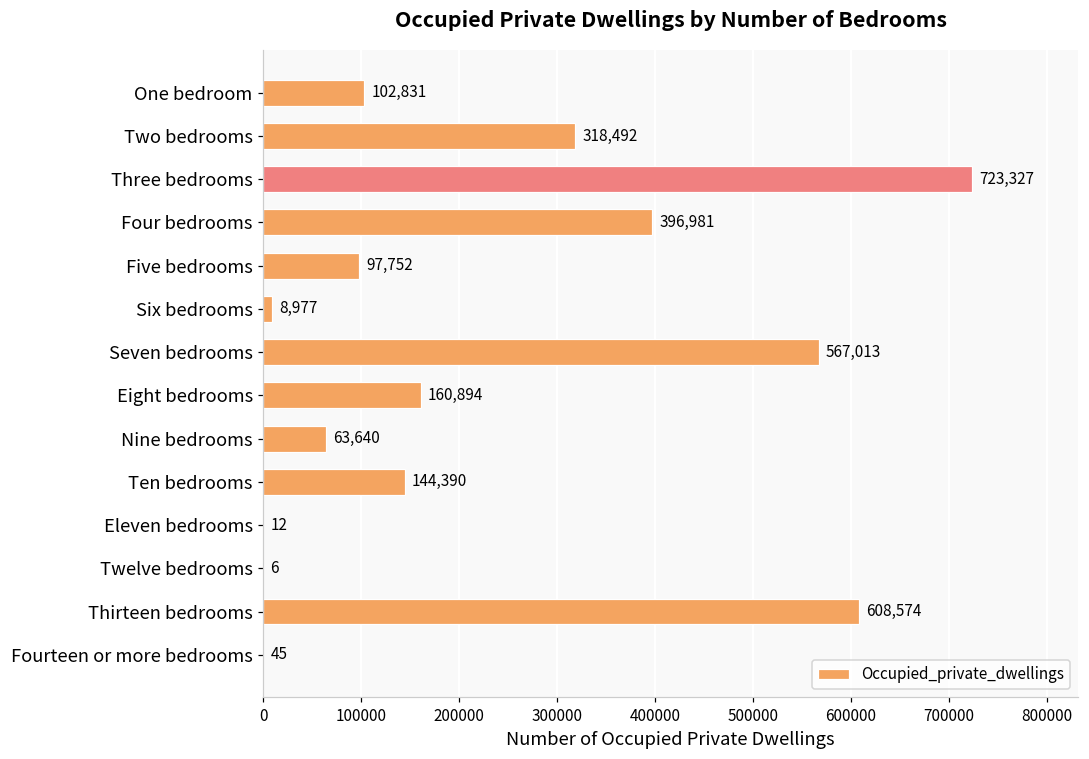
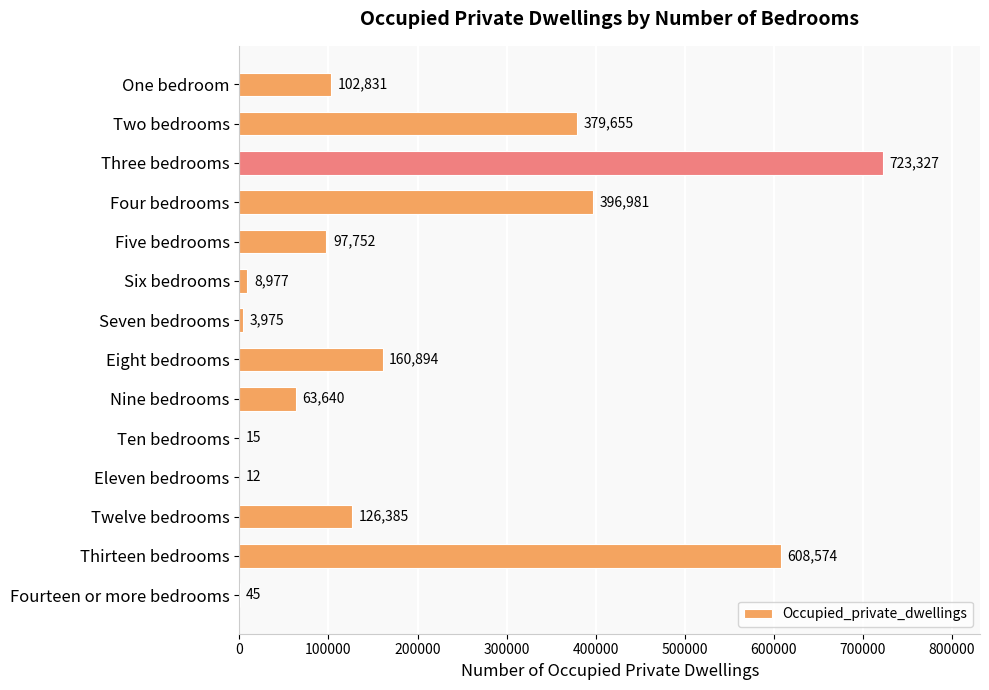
  {
    "One bedroom": "102,831",
-   "Two bedrooms": "318,492",
+   "Two bedrooms": "379,655",
    "Three bedrooms": "723,327",
    "Four bedrooms": "396,981",
    "Five bedrooms": "97,752",
    "Six bedrooms": "8,977",
-   "Seven bedrooms": "567,013",
+   "Seven bedrooms": "3,975",
    "Eight bedrooms": "160,894",
    "Nine bedrooms": "63,640",
-   "Ten bedrooms": "144,390",
+   "Ten bedrooms": "15",
    "Eleven bedrooms": "12",
-   "Twelve bedrooms": "6",
+   "Twelve bedrooms": "126,385",
    "Thirteen bedrooms": "608,574",
    "Fourteen or more bedrooms": "45"
  }
